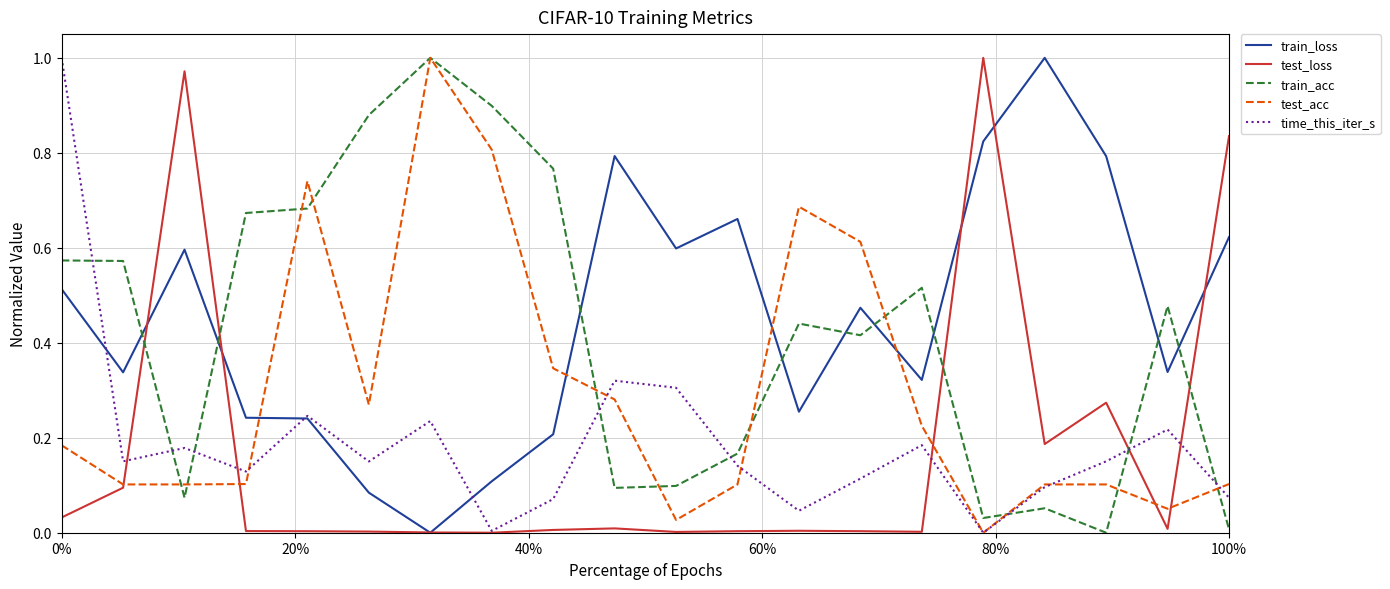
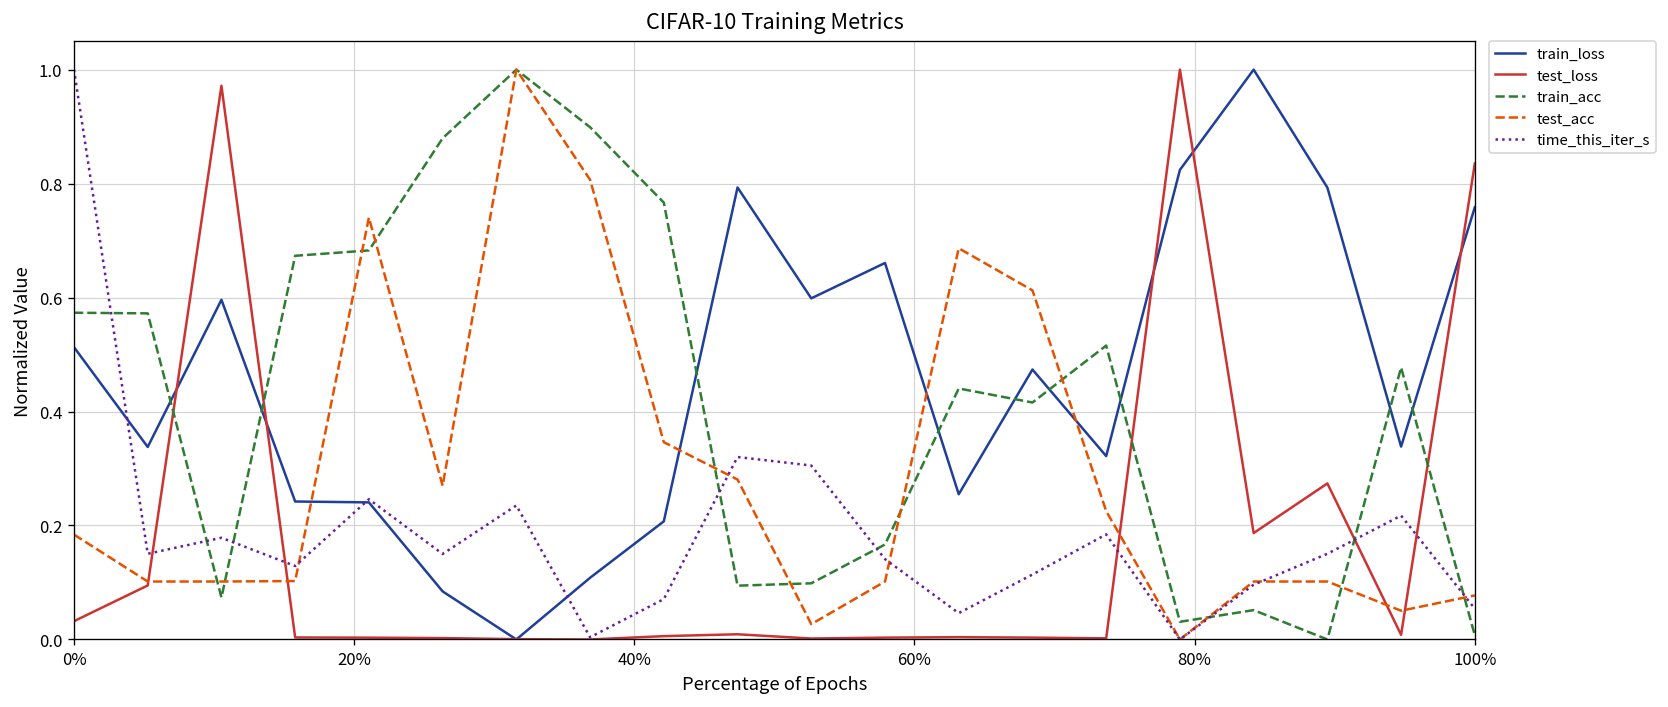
  {
    "train_loss": {
      "0%": 0.51,
-     "100%": 0.62
+     "100%": 0.76
    },
    "test_loss": {
      "0%": 0.03,
      "100%": 0.84
    },
    "train_acc": {
      "0%": 0.57,
      "100%": 0.01
    },
    "test_acc": {
      "0%": 0.18,
-     "100%": 0.10
+     "100%": 0.08
    },
    "time_this_iter_s": {
      "0%": 1.00,
-     "100%": 0.07
+     "100%": 0.05
    }
  }
